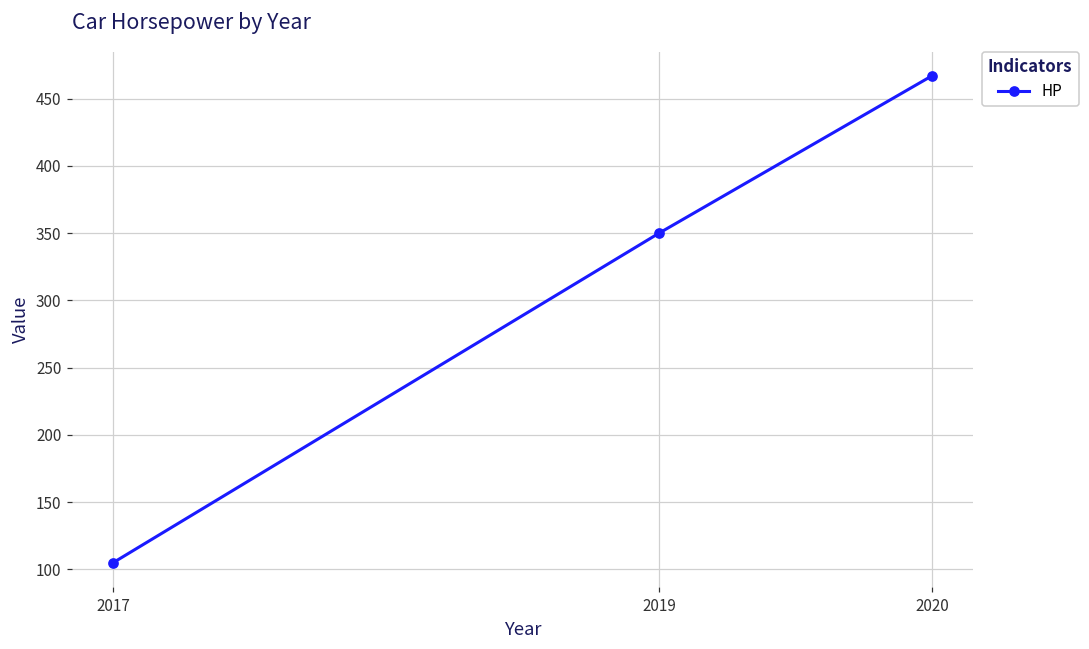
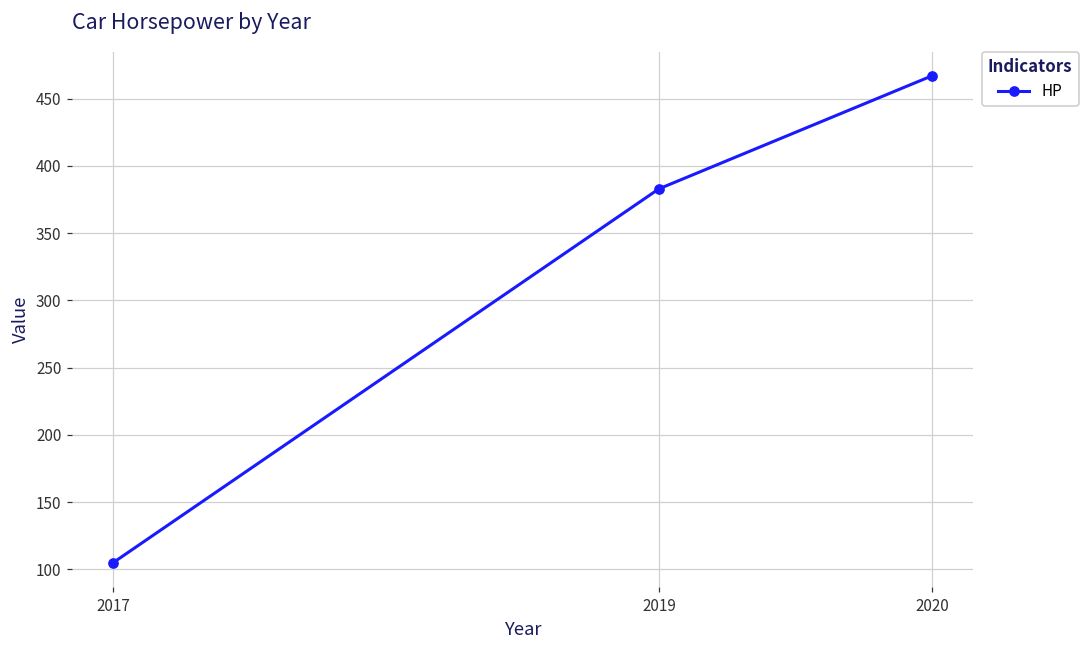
  {
    "2017": 105,
-   "2019": 350,
+   "2019": 383,
    "2020": 467
  }
